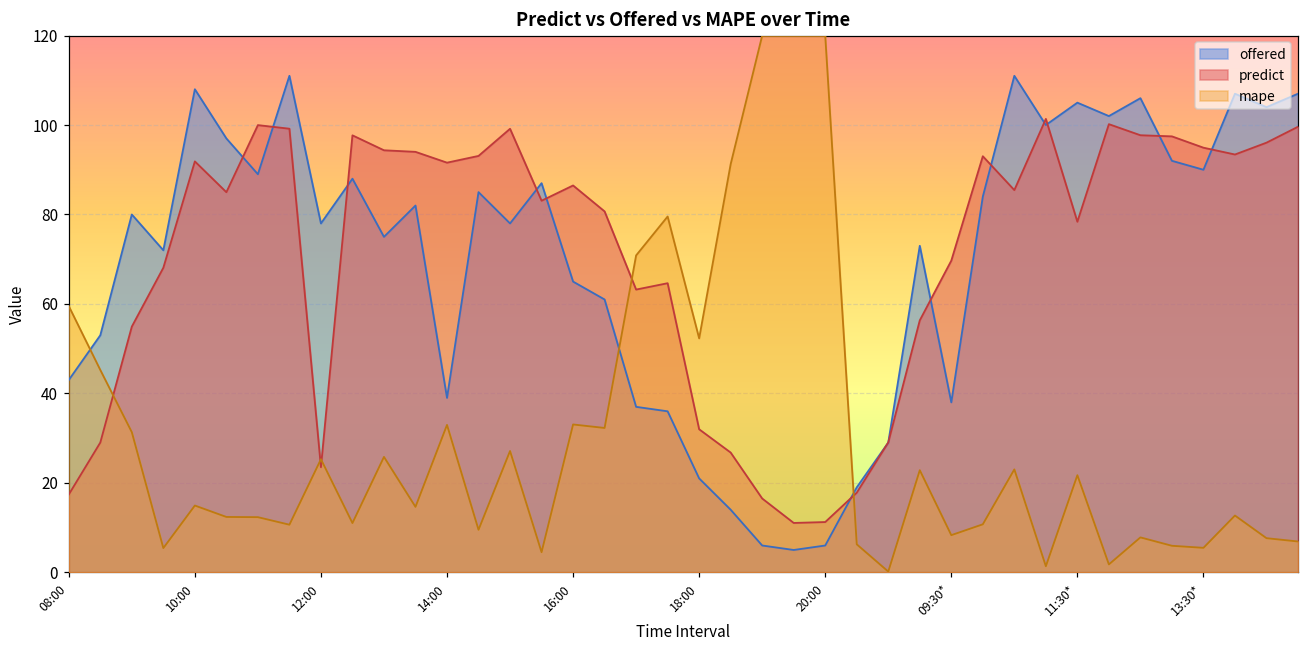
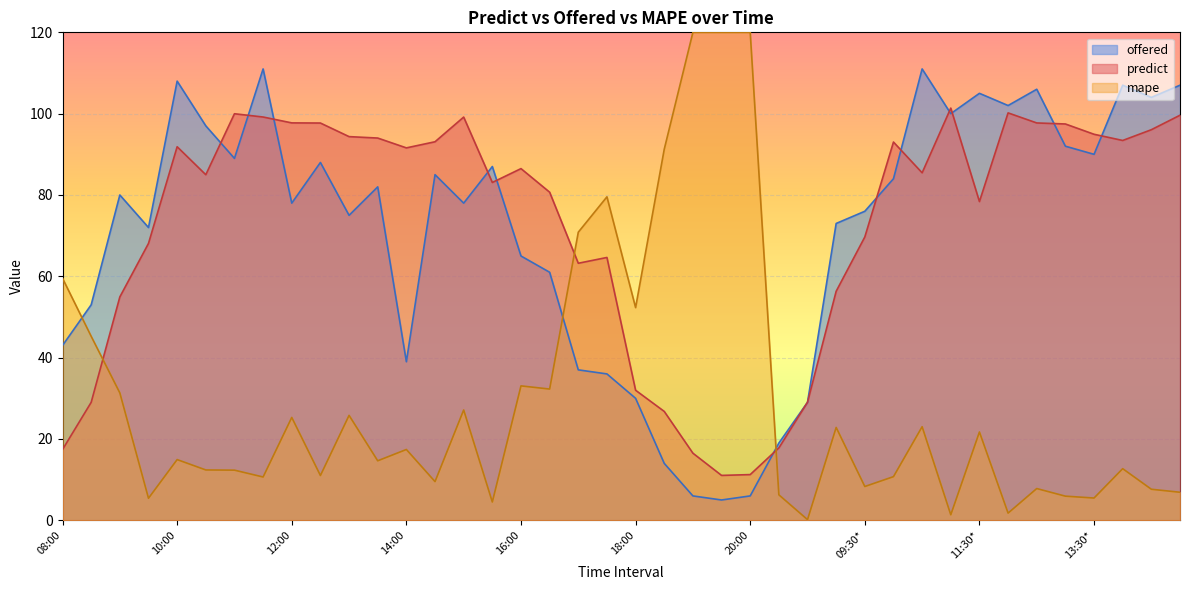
  {
    "offered": {
      "08:00": 43,
      "10:00": 108,
      "12:00": 78,
      "14:00": 39,
      "16:00": 65,
-     "18:00": 21,
+     "18:00": 30,
      "20:00": 6,
-     "09:30*": 38,
+     "09:30*": 76,
      "11:30*": 105,
      "13:30*": 90
    },
    "predict": {
      "08:00": 17,
      "10:00": 92,
-     "12:00": 23,
+     "12:00": 98,
      "14:00": 92,
      "16:00": 86,
      "18:00": 32,
      "20:00": 11,
      "09:30*": 70,
      "11:30*": 78,
      "13:30*": 95
    },
    "mape": {
      "08:00": 60,
      "10:00": 15,
      "12:00": 25,
-     "14:00": 33,
+     "14:00": 17,
      "16:00": 33,
      "18:00": 52,
      "20:00": 120,
      "09:30*": 8,
      "11:30*": 22,
      "13:30*": 5
    }
  }
